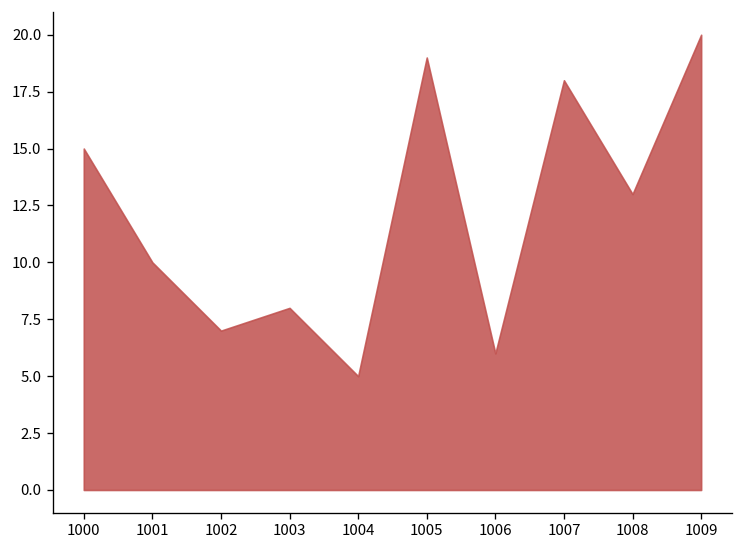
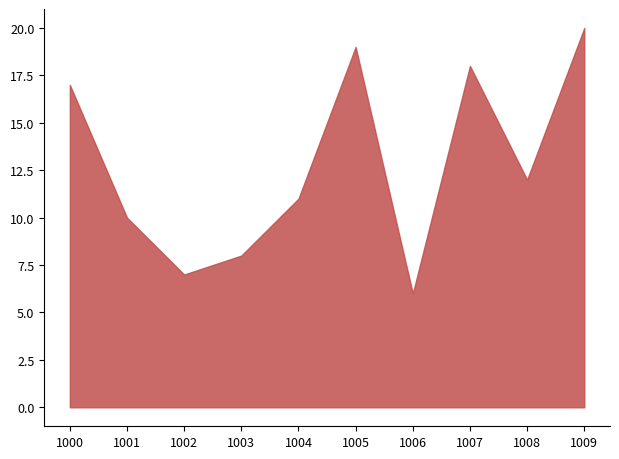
  {
-   "1000": 15,
+   "1000": 17,
    "1001": 10,
    "1002": 7,
    "1003": 8,
-   "1004": 5,
+   "1004": 11,
    "1005": 19,
    "1006": 6,
    "1007": 18,
-   "1008": 13,
+   "1008": 12,
    "1009": 20
  }
